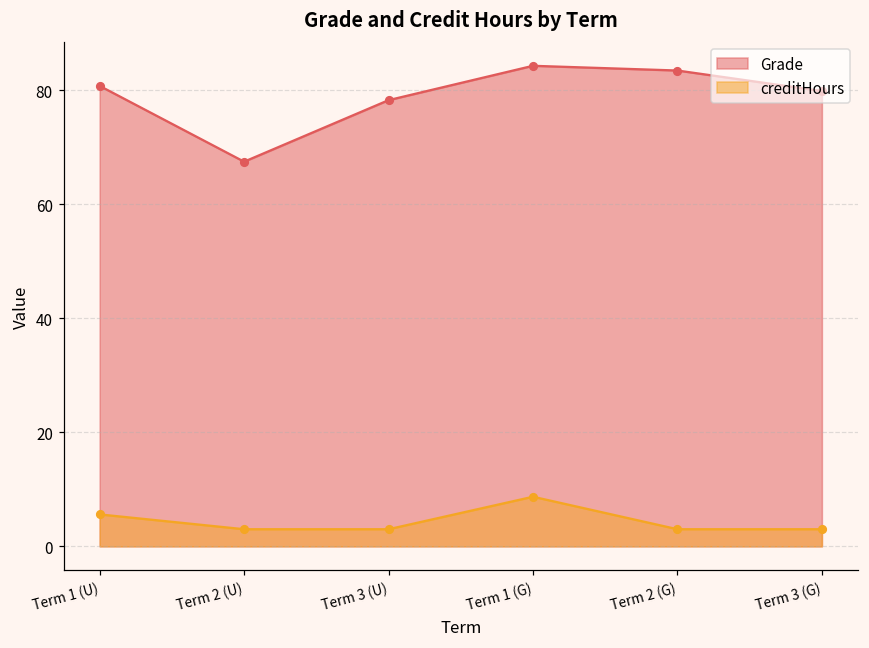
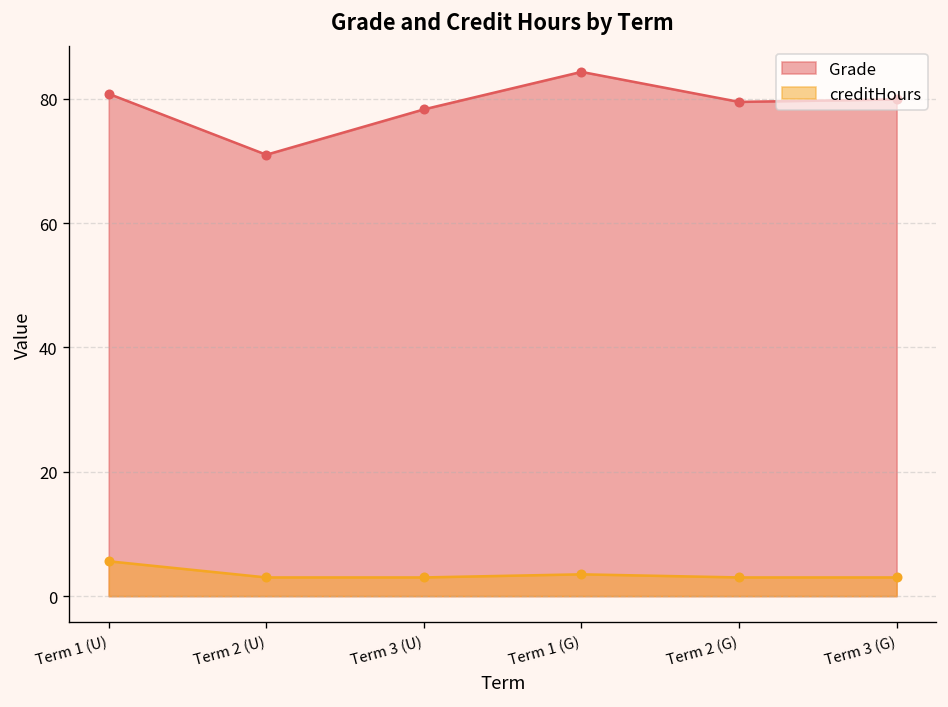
  {
    "Grade": {
      "Term 1 (U)": 81,
-     "Term 2 (U)": 68,
+     "Term 2 (U)": 71,
      "Term 3 (U)": 78,
      "Term 1 (G)": 84,
-     "Term 2 (G)": 84
+     "Term 2 (G)": 80
    },
    "creditHours": {
      "Term 1 (U)": 6,
      "Term 2 (U)": 3,
      "Term 3 (U)": 3,
-     "Term 1 (G)": 9,
+     "Term 1 (G)": 4,
      "Term 2 (G)": 3,
      "Term 3 (G)": 3
    }
  }
